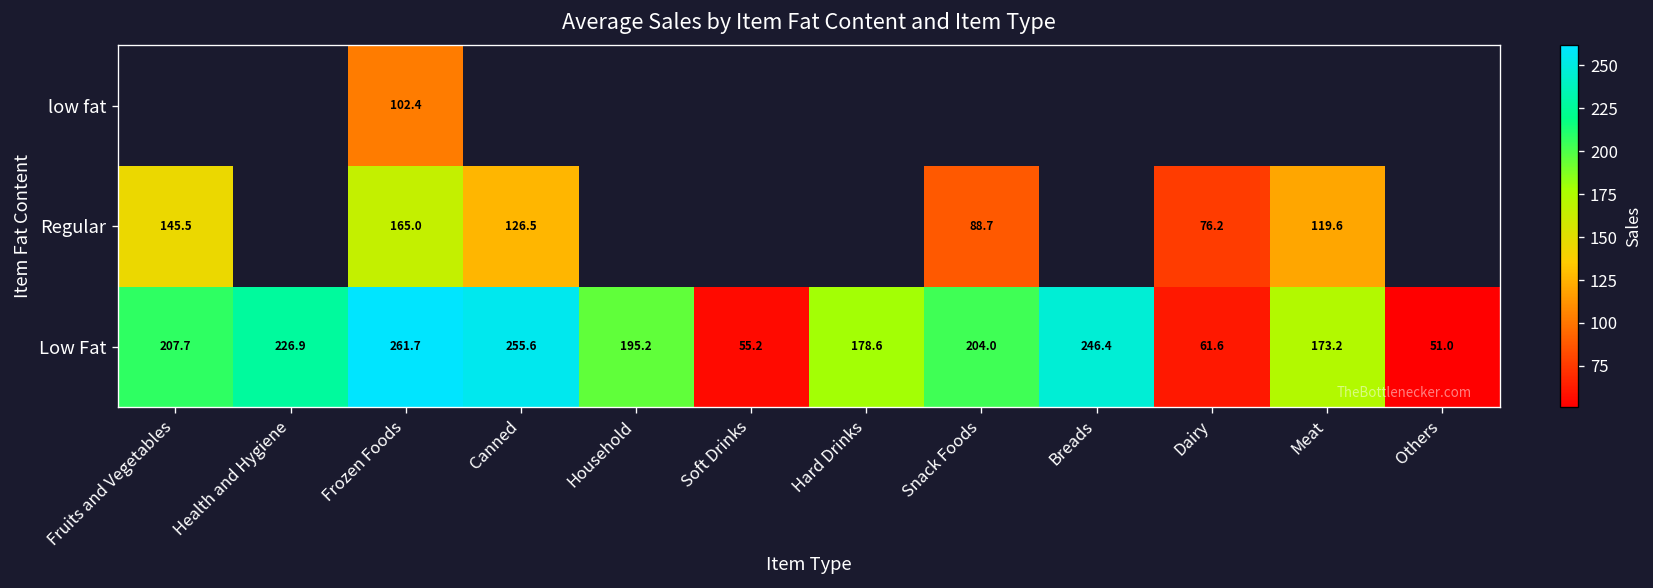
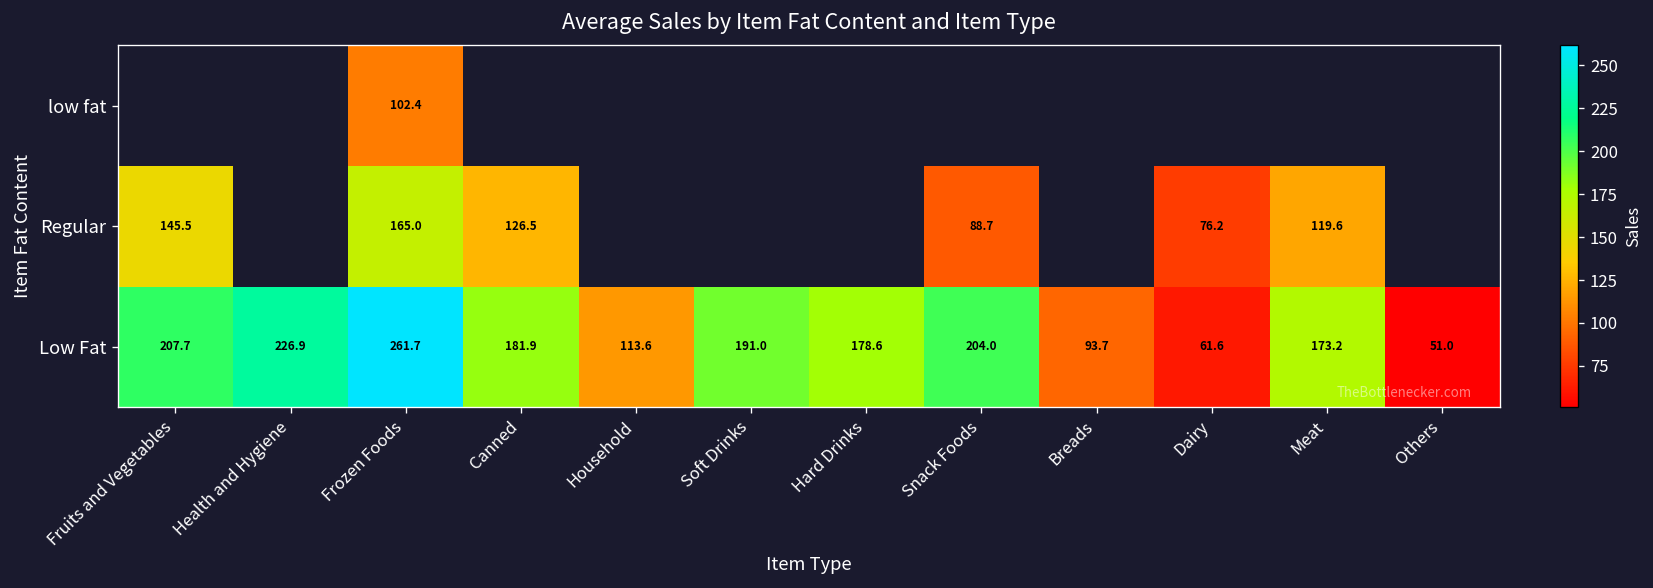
  {
    "low fat": {
      "Frozen Foods": 102.4
    },
    "Regular": {
      "Fruits and Vegetables": 145.5,
      "Frozen Foods": 165.0,
      "Canned": 126.5,
      "Snack Foods": 88.7,
      "Dairy": 76.2,
      "Meat": 119.6
    },
    "Low Fat": {
      "Fruits and Vegetables": 207.7,
      "Health and Hygiene": 226.9,
      "Frozen Foods": 261.7,
-     "Canned": 255.6,
-     "Household": 195.2,
-     "Soft Drinks": 55.2,
+     "Canned": 181.9,
+     "Household": 113.6,
+     "Soft Drinks": 191.0,
      "Hard Drinks": 178.6,
      "Snack Foods": 204.0,
-     "Breads": 246.4,
+     "Breads": 93.7,
      "Dairy": 61.6,
      "Meat": 173.2
    }
  }
